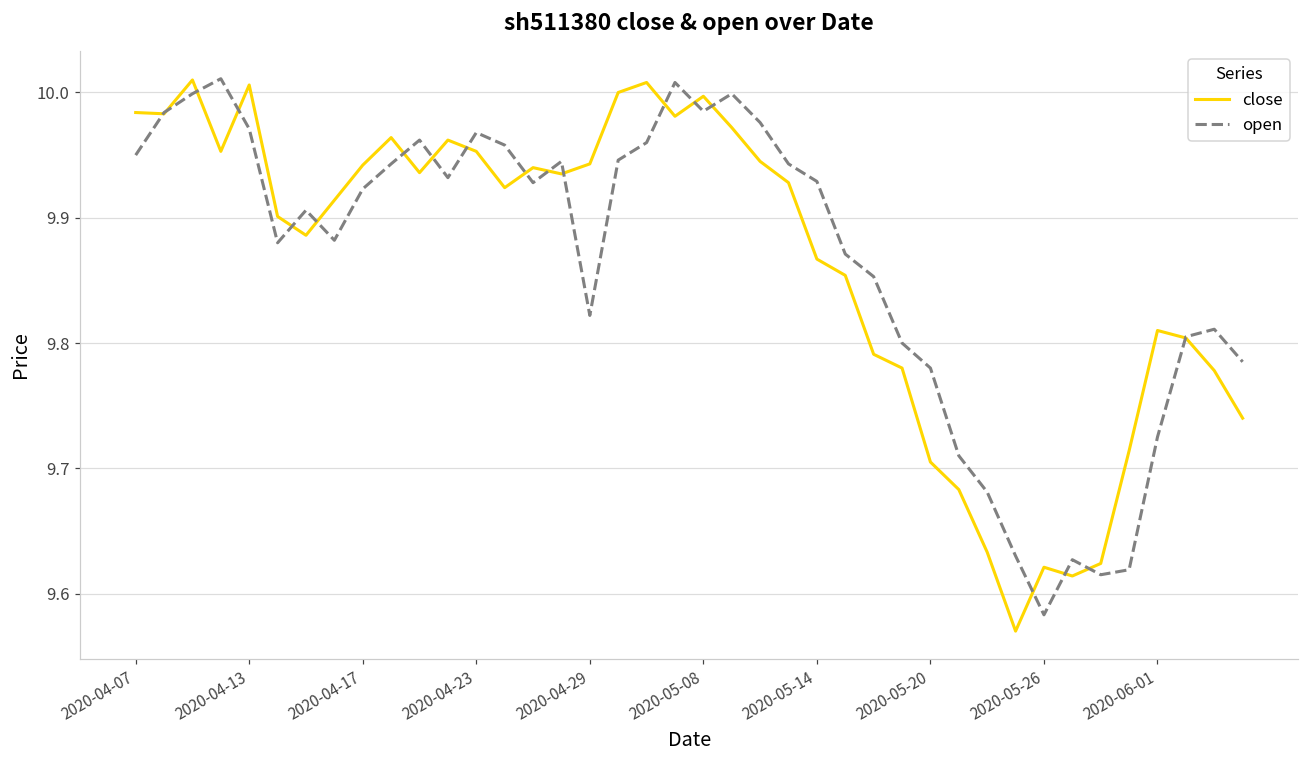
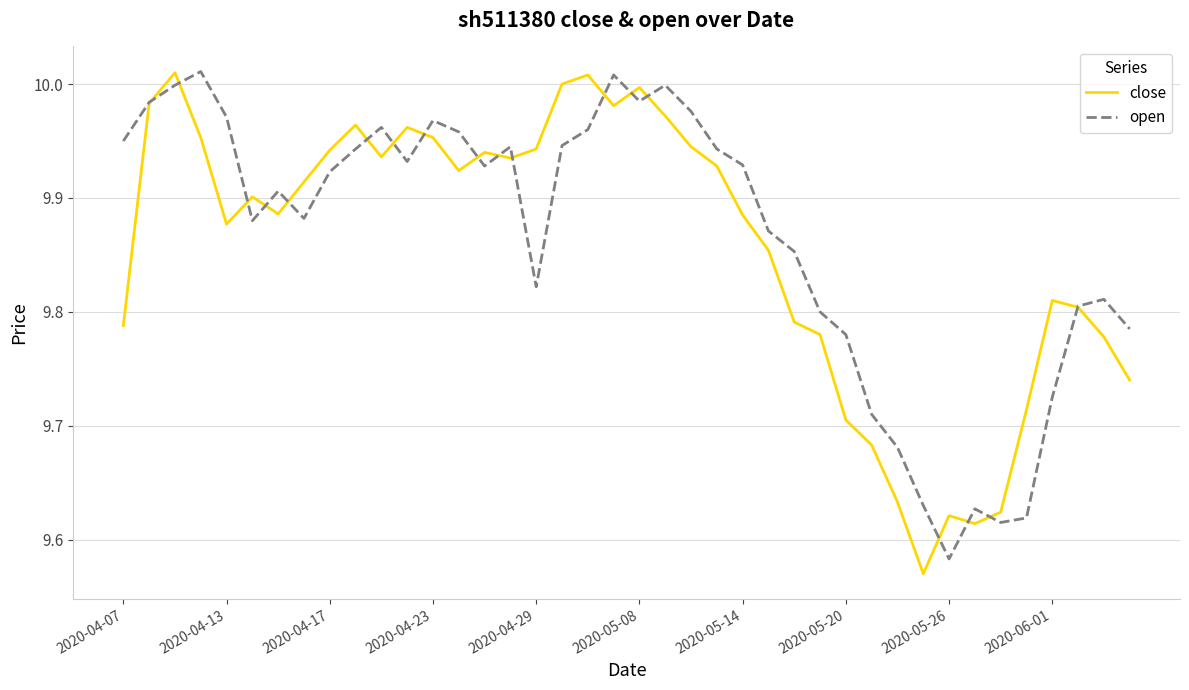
  {
    "close": {
-     "2020-04-07": 9.984,
-     "2020-04-13": 10.006,
+     "2020-04-07": 9.788,
+     "2020-04-13": 9.877,
      "2020-04-17": 9.942,
      "2020-04-23": 9.953,
      "2020-04-29": 9.943,
      "2020-05-08": 9.997,
-     "2020-05-14": 9.867,
+     "2020-05-14": 9.885,
      "2020-05-20": 9.705,
      "2020-05-26": 9.621,
      "2020-06-01": 9.810
    },
    "open": {
      "2020-04-07": 9.950,
      "2020-04-13": 9.971,
      "2020-04-17": 9.923,
      "2020-04-23": 9.968,
      "2020-04-29": 9.822,
      "2020-05-08": 9.985,
      "2020-05-14": 9.929,
      "2020-05-20": 9.780,
      "2020-05-26": 9.583,
      "2020-06-01": 9.725
    }
  }
